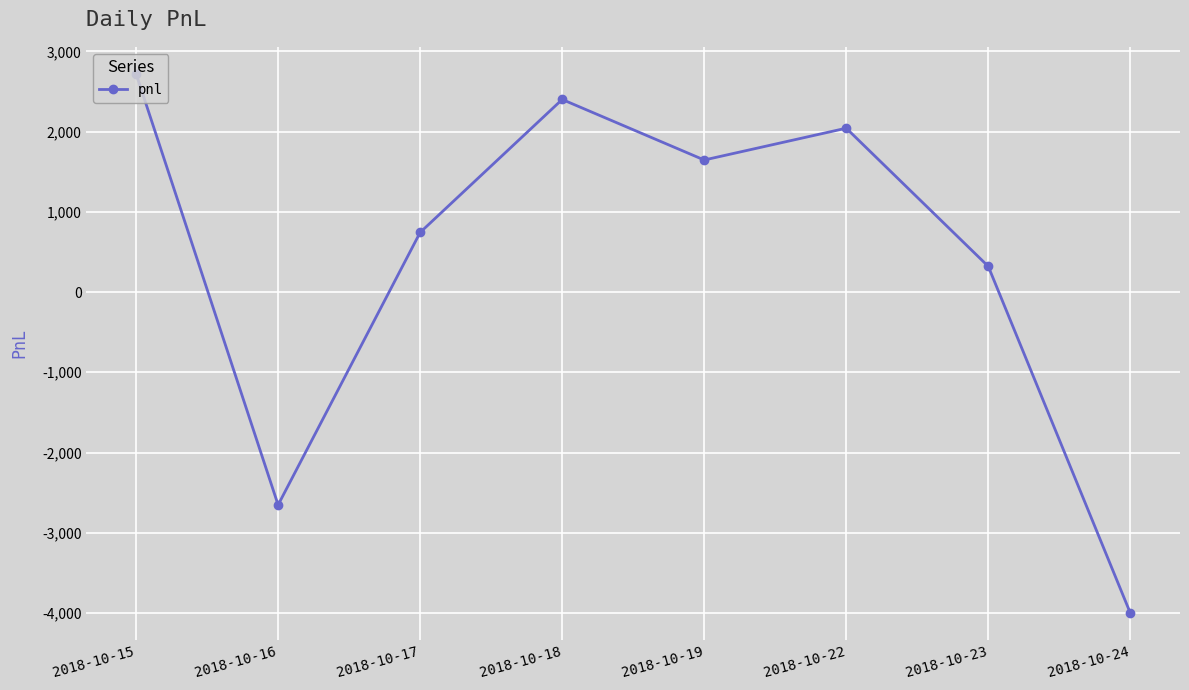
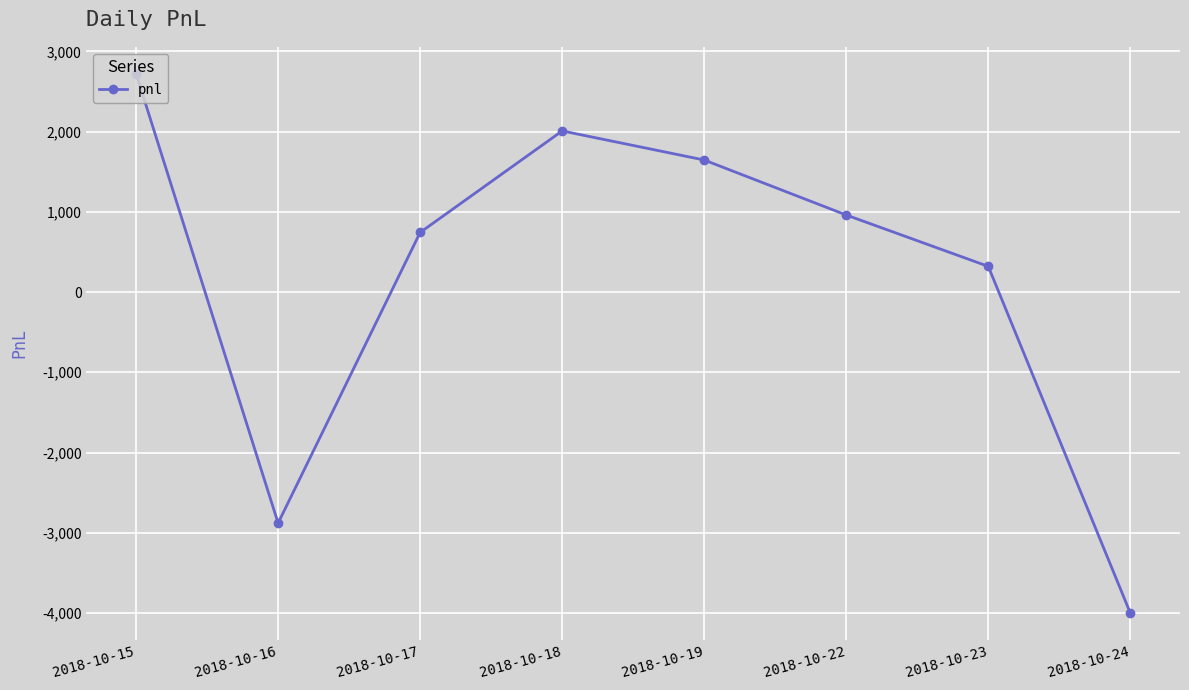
  {
-   "2018-10-16": "-2,700",
+   "2018-10-16": "-2,900",
    "2018-10-17": "700",
-   "2018-10-18": "2,400",
+   "2018-10-18": "2,000",
    "2018-10-19": "1,600",
-   "2018-10-22": "2,000",
+   "2018-10-22": "1,000",
    "2018-10-23": "300",
    "2018-10-24": "-4,000"
  }
